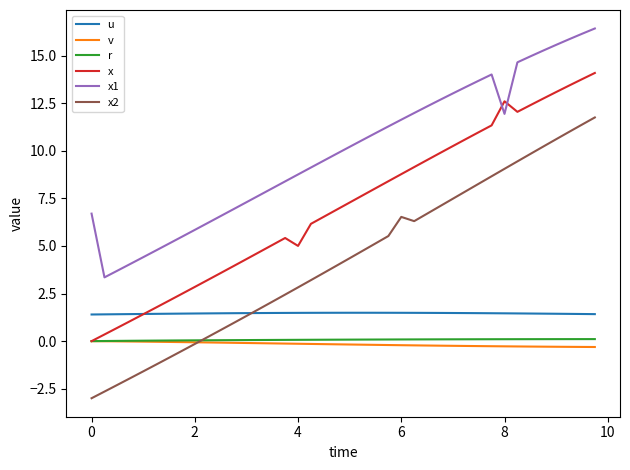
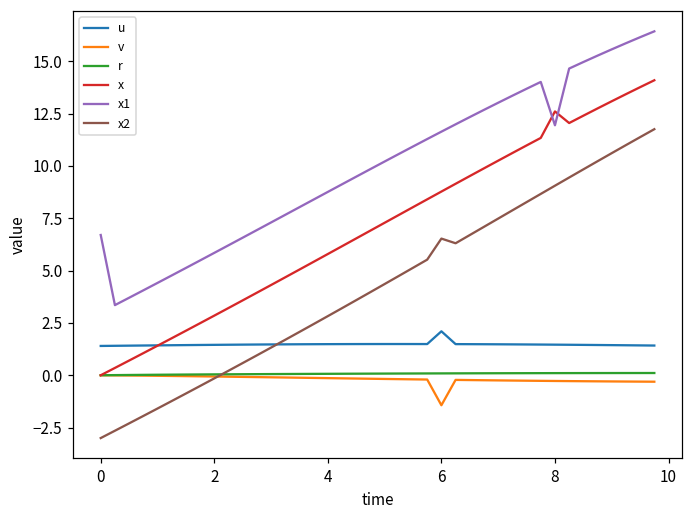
  {
    "u": {
      "0": 1.4,
      "2": 1.5,
      "4": 1.5,
-     "6": 1.5,
+     "6": 2.1,
      "8": 1.5
    },
    "v": {
      "4": -0.1,
-     "6": -0.2,
+     "6": -1.4,
      "8": -0.3
    },
    "r": {
      "4": 0.1,
      "6": 0.1,
      "8": 0.1
    },
    "x": {
      "2": 2.8,
-     "4": 5.0,
+     "4": 5.8,
      "6": 8.8,
      "8": 12.6
    },
    "x1": {
      "0": 6.7,
      "2": 5.8,
      "4": 8.8,
      "6": 11.6,
      "8": 11.9
    },
    "x2": {
      "0": -3.0,
      "4": 2.8,
      "6": 6.5,
      "8": 9.1
    }
  }
